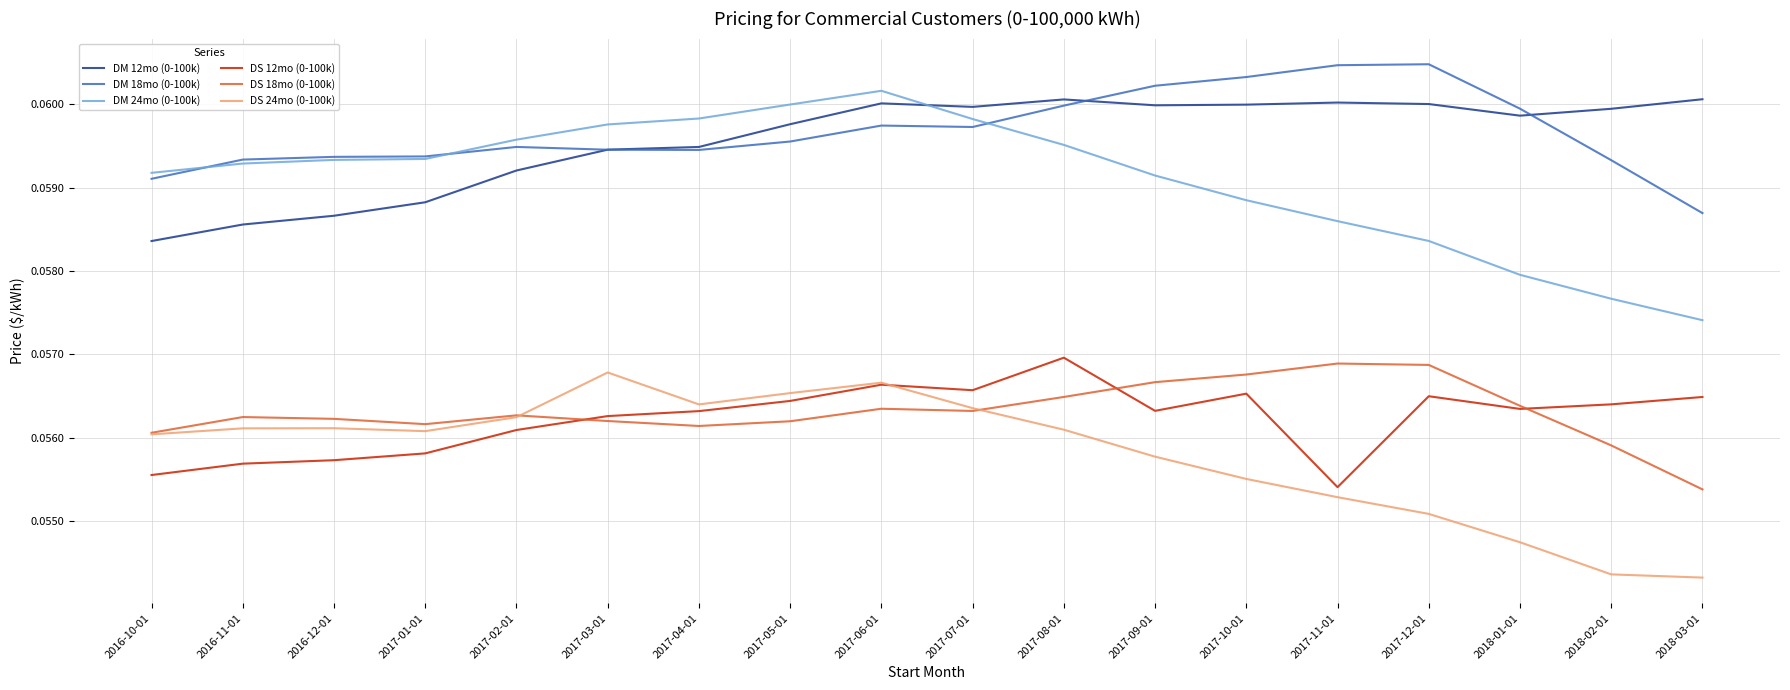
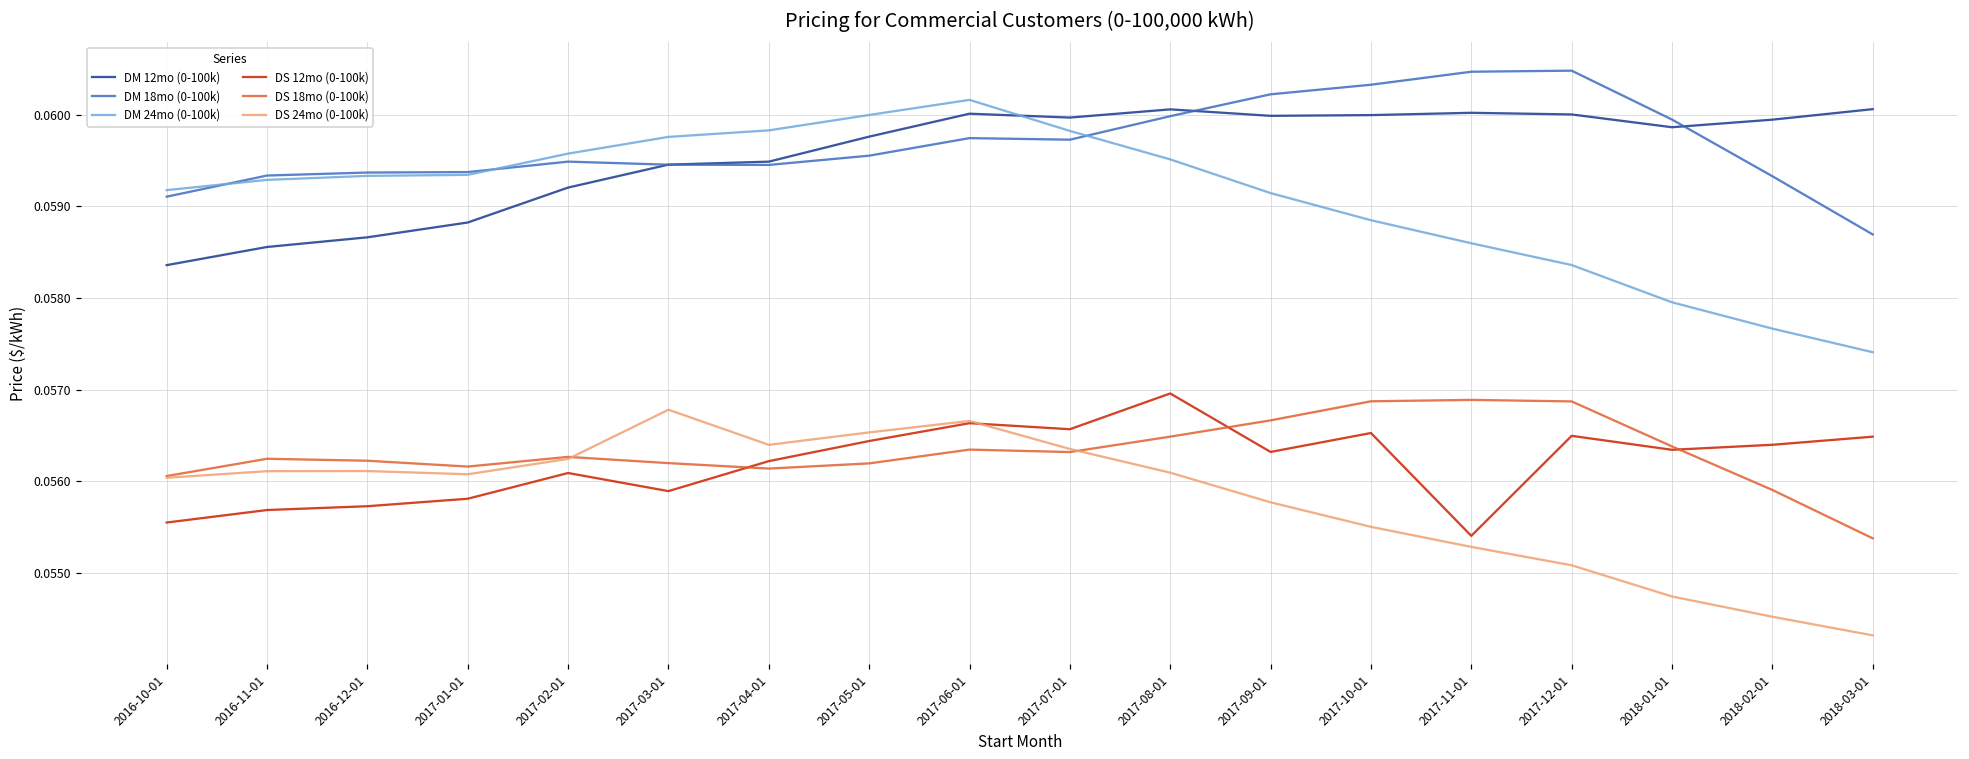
  {
    "DM 12mo (0-100k)": {
      "2016-10-01": 0.0584,
      "2016-11-01": 0.0586,
      "2016-12-01": 0.0587,
      "2017-01-01": 0.0588,
      "2017-02-01": 0.0592,
      "2017-04-01": 0.0595,
      "2017-05-01": 0.0598,
      "2017-06-01": 0.0600,
      "2017-07-01": 0.0600,
      "2017-08-01": 0.0601,
      "2017-09-01": 0.0600,
      "2017-10-01": 0.0600,
      "2017-11-01": 0.0600,
      "2017-12-01": 0.0600,
      "2018-01-01": 0.0599,
      "2018-02-01": 0.0599,
      "2018-03-01": 0.0601
    },
    "DM 18mo (0-100k)": {
      "2016-10-01": 0.0591,
      "2016-11-01": 0.0593,
      "2016-12-01": 0.0594,
      "2017-01-01": 0.0594,
      "2017-02-01": 0.0595,
      "2017-04-01": 0.0595,
      "2017-05-01": 0.0596,
      "2017-06-01": 0.0597,
      "2017-07-01": 0.0597,
      "2017-08-01": 0.0600,
      "2017-09-01": 0.0602,
      "2017-10-01": 0.0603,
      "2017-11-01": 0.0605,
      "2017-12-01": 0.0605,
      "2018-01-01": 0.0599,
      "2018-02-01": 0.0593,
      "2018-03-01": 0.0587
    },
    "DM 24mo (0-100k)": {
      "2016-10-01": 0.0592,
      "2016-11-01": 0.0593,
      "2016-12-01": 0.0593,
      "2017-01-01": 0.0593,
      "2017-02-01": 0.0596,
      "2017-03-01": 0.0598,
      "2017-04-01": 0.0598,
      "2017-05-01": 0.0600,
      "2017-06-01": 0.0602,
      "2017-07-01": 0.0598,
      "2017-08-01": 0.0595,
      "2017-09-01": 0.0591,
      "2017-10-01": 0.0589,
      "2017-11-01": 0.0586,
      "2017-12-01": 0.0584,
      "2018-01-01": 0.0580,
      "2018-02-01": 0.0577,
      "2018-03-01": 0.0574
    },
    "DS 12mo (0-100k)": {
      "2016-10-01": 0.0555,
      "2016-11-01": 0.0557,
      "2016-12-01": 0.0557,
      "2017-01-01": 0.0558,
      "2017-02-01": 0.0561,
-     "2017-03-01": 0.0563,
-     "2017-04-01": 0.0563,
+     "2017-03-01": 0.0559,
+     "2017-04-01": 0.0562,
      "2017-05-01": 0.0564,
      "2017-07-01": 0.0566,
      "2017-08-01": 0.0570,
      "2017-09-01": 0.0563,
      "2017-10-01": 0.0565,
      "2017-11-01": 0.0554,
      "2017-12-01": 0.0565,
      "2018-01-01": 0.0563,
      "2018-02-01": 0.0564,
      "2018-03-01": 0.0565
    },
    "DS 18mo (0-100k)": {
      "2016-11-01": 0.0562,
      "2016-12-01": 0.0562,
      "2017-01-01": 0.0562,
      "2017-03-01": 0.0562,
      "2017-04-01": 0.0561,
      "2017-05-01": 0.0562,
      "2017-06-01": 0.0563,
      "2017-07-01": 0.0563,
      "2017-08-01": 0.0565,
      "2017-09-01": 0.0567,
-     "2017-10-01": 0.0568,
+     "2017-10-01": 0.0569,
      "2017-11-01": 0.0569,
      "2017-12-01": 0.0569,
      "2018-01-01": 0.0564,
      "2018-02-01": 0.0559,
      "2018-03-01": 0.0554
    },
    "DS 24mo (0-100k)": {
      "2016-11-01": 0.0561,
      "2016-12-01": 0.0561,
      "2017-01-01": 0.0561,
      "2017-03-01": 0.0568,
      "2017-04-01": 0.0564,
      "2017-05-01": 0.0565,
      "2017-07-01": 0.0564,
      "2017-08-01": 0.0561,
      "2017-09-01": 0.0558,
      "2017-10-01": 0.0555,
      "2017-11-01": 0.0553,
      "2017-12-01": 0.0551,
      "2018-01-01": 0.0547,
-     "2018-02-01": 0.0544,
+     "2018-02-01": 0.0545,
      "2018-03-01": 0.0543
    }
  }
